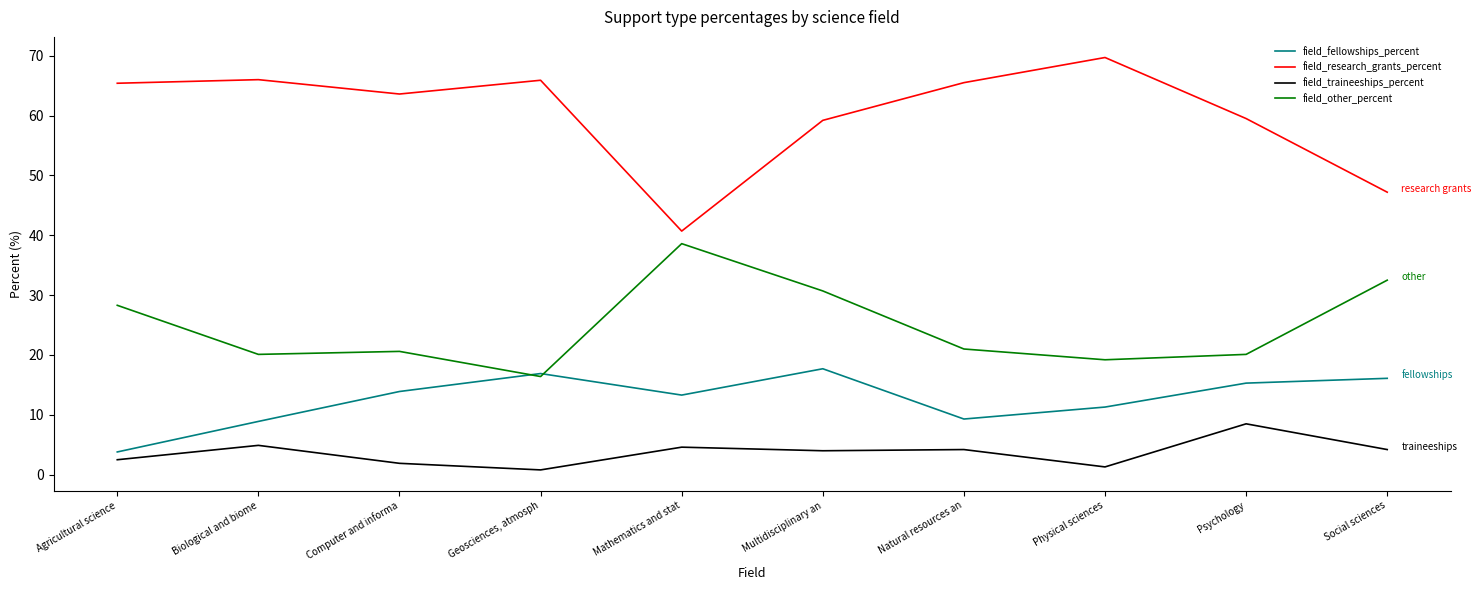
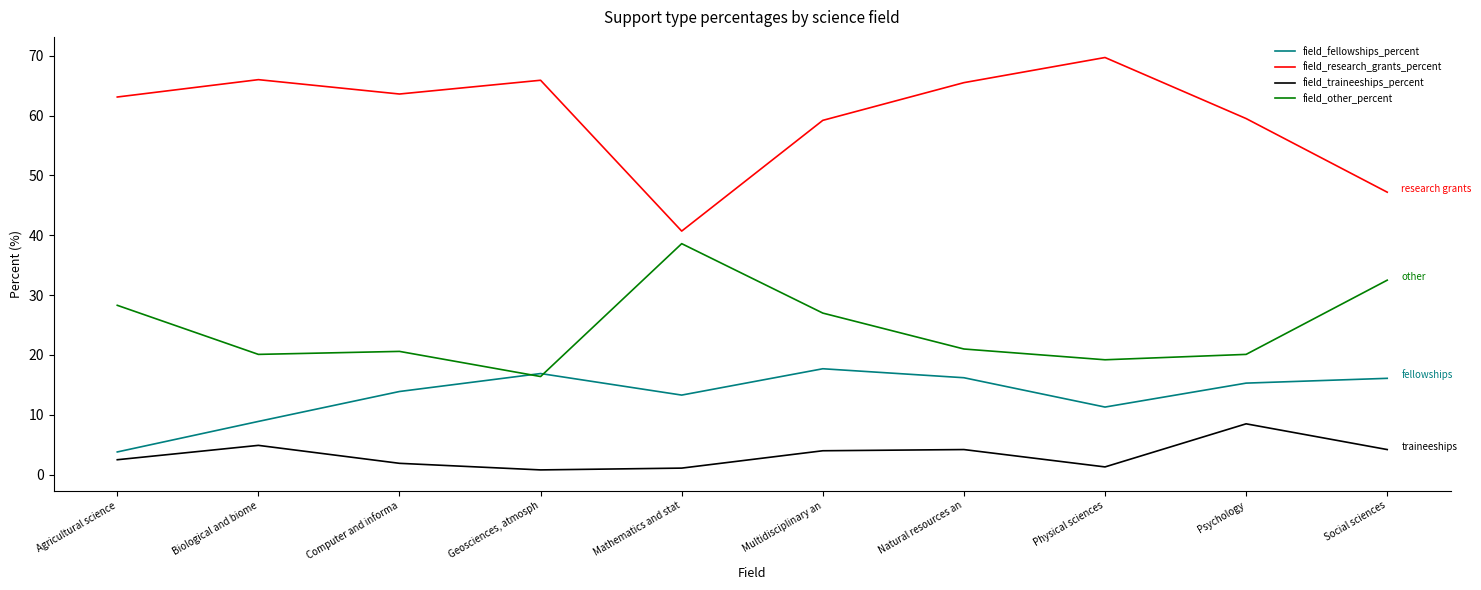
  {
    "field_fellowships_percent": {
      "Agricultural science": 4,
      "Biological and biome": 9,
      "Computer and informa": 14,
      "Geosciences, atmosph": 17,
      "Mathematics and stat": 13,
      "Multidisciplinary an": 18,
-     "Natural resources an": 9,
+     "Natural resources an": 16,
      "Physical sciences": 11,
      "Psychology": 15,
      "Social sciences": 16
    },
    "field_research_grants_percent": {
-     "Agricultural science": 65,
+     "Agricultural science": 63,
      "Biological and biome": 66,
      "Computer and informa": 64,
      "Geosciences, atmosph": 66,
      "Mathematics and stat": 41,
      "Multidisciplinary an": 59,
      "Natural resources an": 66,
      "Physical sciences": 70,
      "Psychology": 60,
      "Social sciences": 47
    },
    "field_traineeships_percent": {
      "Agricultural science": 3,
      "Biological and biome": 5,
      "Computer and informa": 2,
      "Geosciences, atmosph": 1,
-     "Mathematics and stat": 5,
+     "Mathematics and stat": 1,
      "Multidisciplinary an": 4,
      "Natural resources an": 4,
      "Physical sciences": 1,
      "Psychology": 9,
      "Social sciences": 4
    },
    "field_other_percent": {
      "Agricultural science": 28,
      "Biological and biome": 20,
      "Computer and informa": 21,
      "Geosciences, atmosph": 16,
      "Mathematics and stat": 39,
-     "Multidisciplinary an": 31,
+     "Multidisciplinary an": 27,
      "Natural resources an": 21,
      "Physical sciences": 19,
      "Psychology": 20,
      "Social sciences": 33
    }
  }
